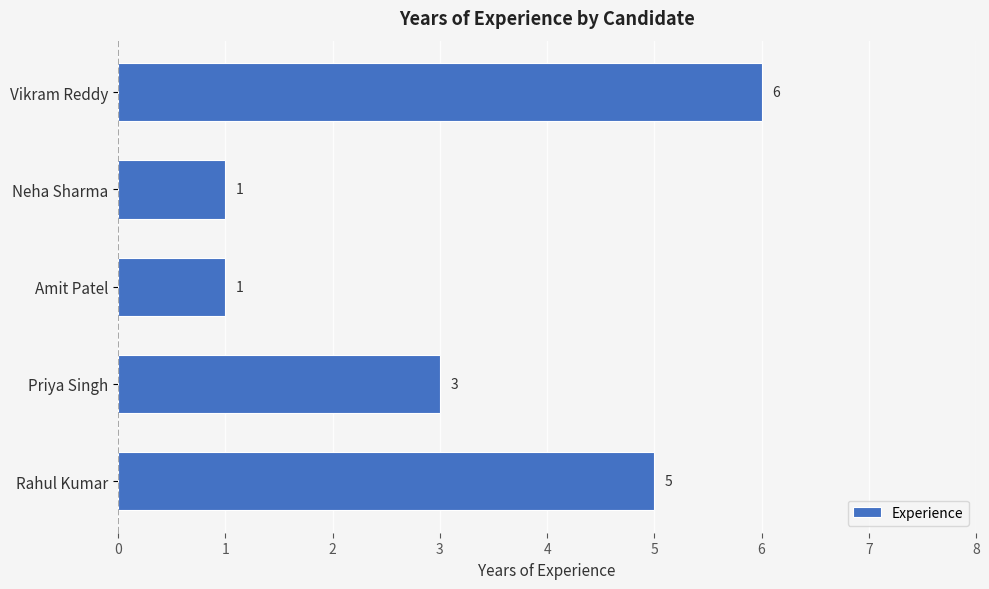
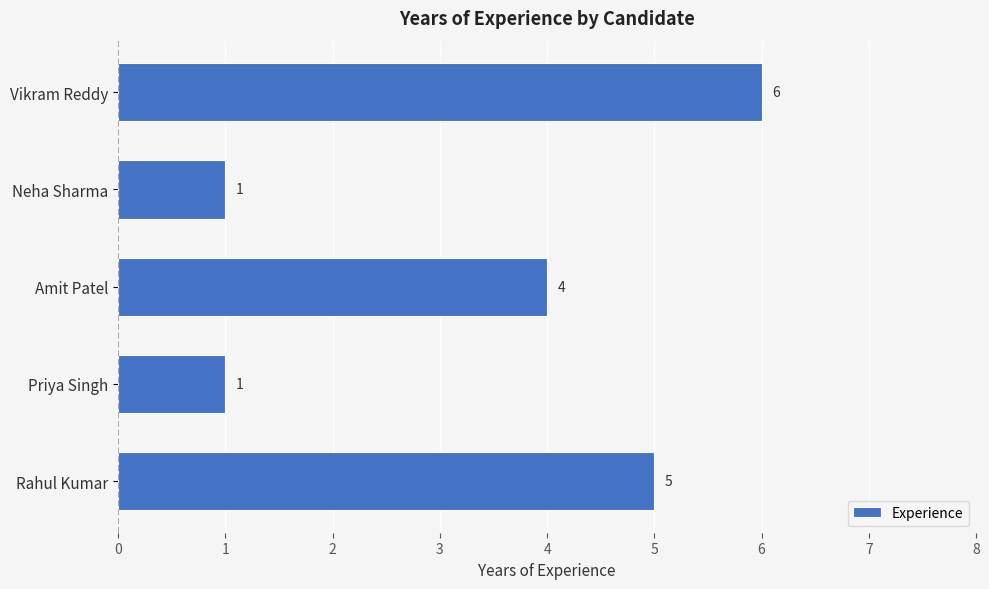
  {
    "Vikram Reddy": 6,
    "Neha Sharma": 1,
-   "Amit Patel": 1,
-   "Priya Singh": 3,
+   "Amit Patel": 4,
+   "Priya Singh": 1,
    "Rahul Kumar": 5
  }
